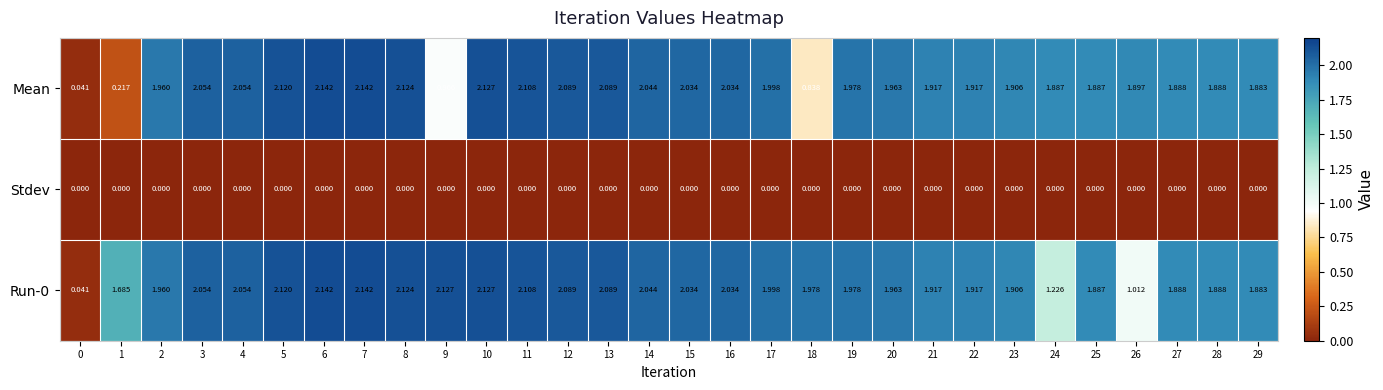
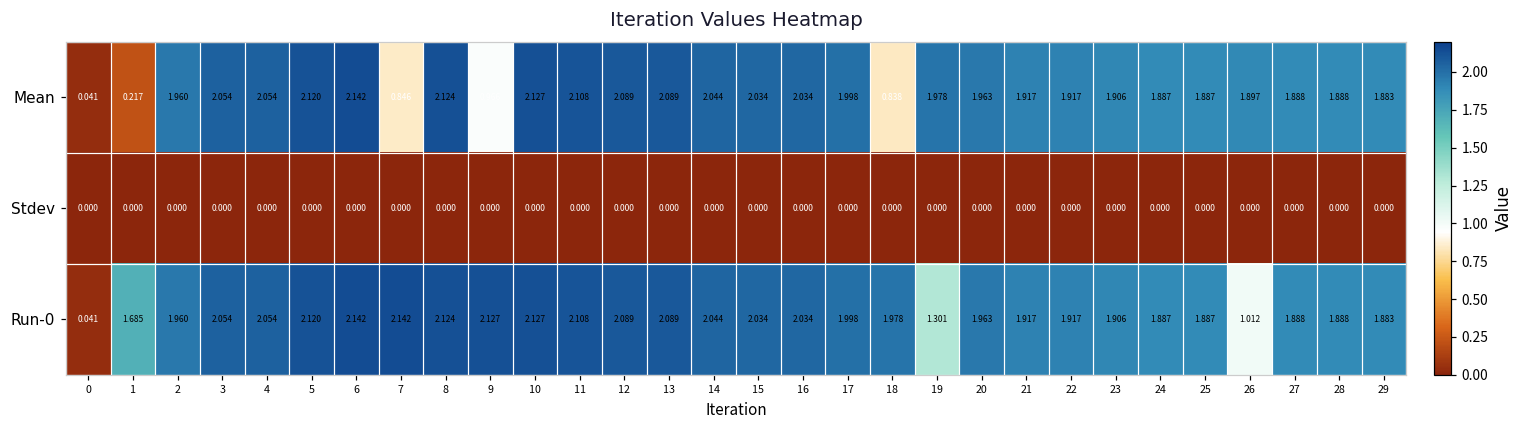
  {
    "Mean": {
      "0": 0.041,
      "1": 0.217,
      "2": 1.960,
      "3": 2.054,
      "4": 2.054,
      "5": 2.120,
      "6": 2.142,
-     "7": 2.142,
+     "7": 0.846,
      "8": 2.124,
      "10": 2.127,
      "11": 2.108,
      "12": 2.089,
      "13": 2.089,
      "14": 2.044,
      "15": 2.034,
      "16": 2.034,
      "17": 1.998,
      "18": 0.838,
      "19": 1.978,
      "20": 1.963,
      "21": 1.917,
      "22": 1.917,
      "23": 1.906,
      "24": 1.887,
      "25": 1.887,
      "26": 1.897,
      "27": 1.888,
      "28": 1.888,
      "29": 1.883
    },
    "Stdev": {
      "0": 0.000,
      "1": 0.000,
      "2": 0.000,
      "3": 0.000,
      "4": 0.000,
      "5": 0.000,
      "6": 0.000,
      "7": 0.000,
      "8": 0.000,
      "9": 0.000,
      "10": 0.000,
      "11": 0.000,
      "12": 0.000,
      "13": 0.000,
      "14": 0.000,
      "15": 0.000,
      "16": 0.000,
      "17": 0.000,
      "18": 0.000,
      "19": 0.000,
      "20": 0.000,
      "21": 0.000,
      "22": 0.000,
      "23": 0.000,
      "24": 0.000,
      "25": 0.000,
      "26": 0.000,
      "27": 0.000,
      "28": 0.000,
      "29": 0.000
    },
    "Run-0": {
      "0": 0.041,
      "1": 1.685,
      "2": 1.960,
      "3": 2.054,
      "4": 2.054,
      "5": 2.120,
      "6": 2.142,
      "7": 2.142,
      "8": 2.124,
      "9": 2.127,
      "10": 2.127,
      "11": 2.108,
      "12": 2.089,
      "13": 2.089,
      "14": 2.044,
      "15": 2.034,
      "16": 2.034,
      "17": 1.998,
      "18": 1.978,
-     "19": 1.978,
+     "19": 1.301,
      "20": 1.963,
      "21": 1.917,
      "22": 1.917,
      "23": 1.906,
-     "24": 1.226,
+     "24": 1.887,
      "25": 1.887,
      "26": 1.012,
      "27": 1.888,
      "28": 1.888,
      "29": 1.883
    }
  }
